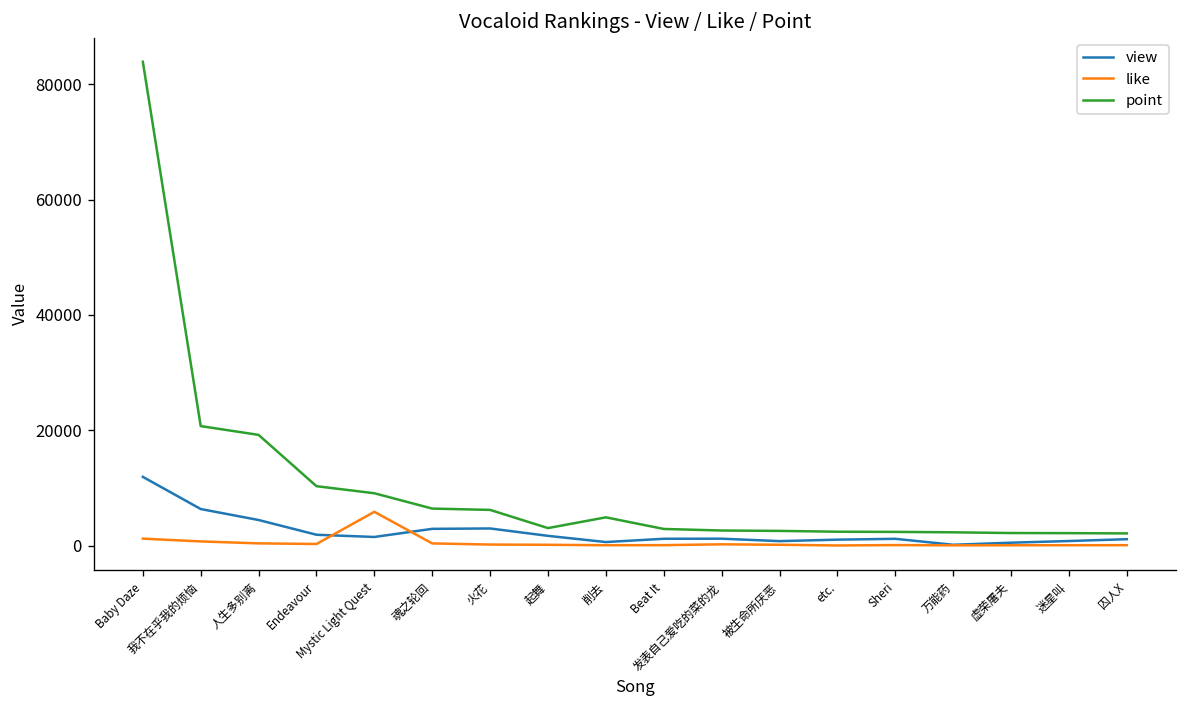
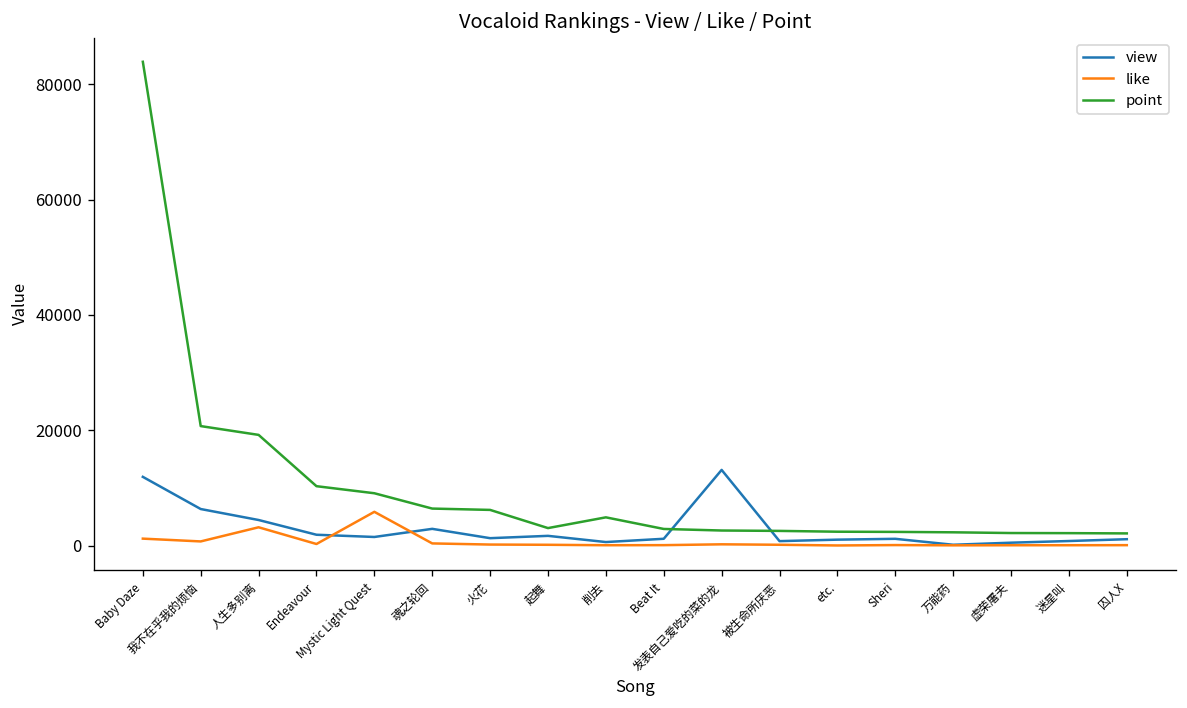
  {
    "view": {
      "Baby Daze": 12000,
      "我不在乎我的烦恼": 6000,
      "人生多别离": 4000,
      "Endeavour": 2000,
      "Mystic Light Quest": 2000,
      "魂之轮回": 3000,
-     "火花": 3000,
+     "火花": 1000,
      "起舞": 2000,
      "削去": 1000,
      "Beat It": 1000,
-     "发表自己爱吃的菜的龙": 1000,
+     "发表自己爱吃的菜的龙": 13000,
      "被生命所厌恶": 1000,
      "etc.": 1000,
      "Sheri": 1000,
      "迷星叫": 1000,
      "囚人X": 1000
    },
    "like": {
      "Baby Daze": 1000,
      "我不在乎我的烦恼": 1000,
-     "人生多别离": 0,
+     "人生多别离": 3000,
      "Endeavour": 0,
      "Mystic Light Quest": 6000,
      "魂之轮回": 0,
      "火花": 0,
      "起舞": 0,
      "削去": 0,
      "Beat It": 0,
      "发表自己爱吃的菜的龙": 0,
      "被生命所厌恶": 0,
      "etc.": 0,
      "Sheri": 0,
      "迷星叫": 0,
      "囚人X": 0
    },
    "point": {
      "Baby Daze": 84000,
      "我不在乎我的烦恼": 21000,
      "人生多别离": 19000,
      "Endeavour": 10000,
      "Mystic Light Quest": 9000,
      "魂之轮回": 6000,
      "火花": 6000,
      "起舞": 3000,
      "削去": 5000,
      "Beat It": 3000,
      "发表自己爱吃的菜的龙": 3000,
      "被生命所厌恶": 3000,
      "etc.": 2000,
      "Sheri": 2000,
      "万能药": 2000,
      "虚荣屠夫": 2000,
      "迷星叫": 2000,
      "囚人X": 2000
    }
  }
